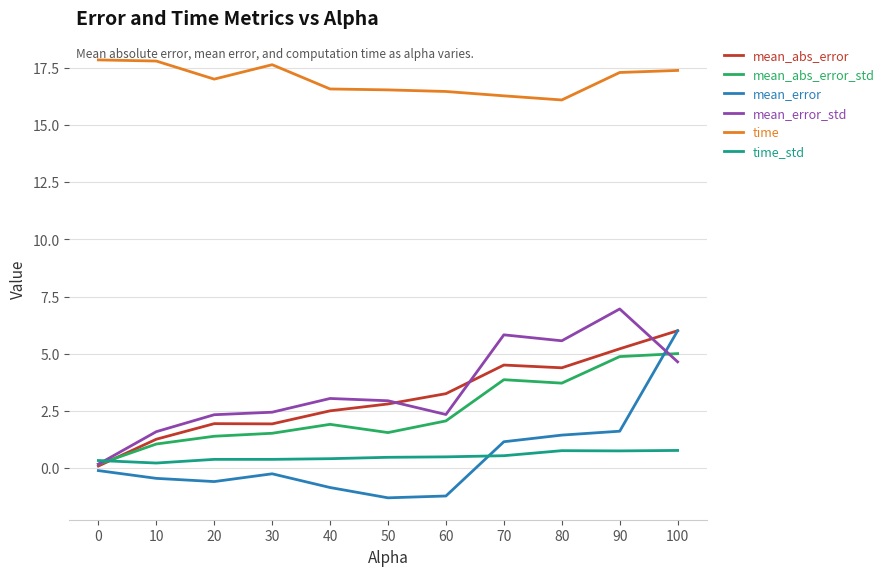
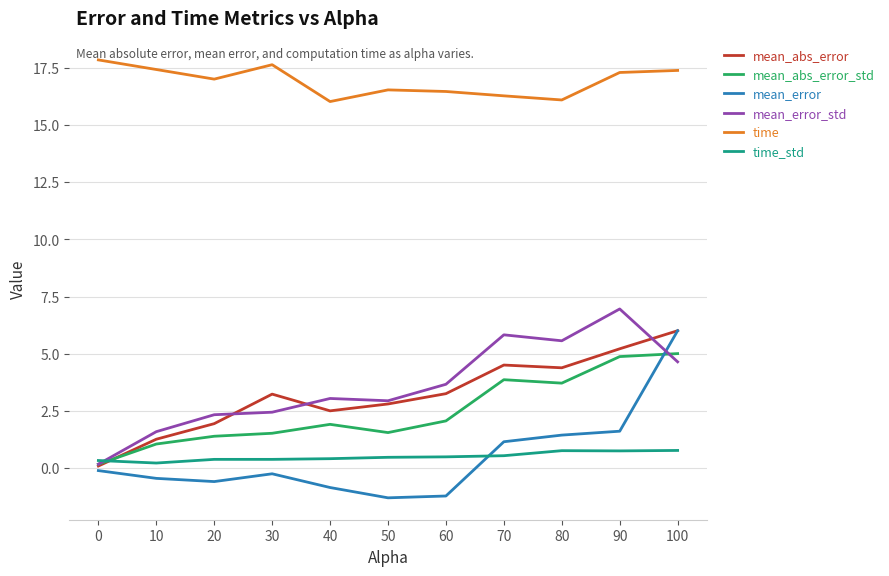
  {
    "mean_abs_error": {
      "10": 1.3,
      "20": 2.0,
-     "30": 1.9,
+     "30": 3.2,
      "40": 2.5,
      "50": 2.8,
      "60": 3.3,
      "70": 4.5,
      "80": 4.4,
      "90": 5.2
    },
    "mean_error": {
      "0": -0.1,
      "10": -0.4,
      "20": -0.6,
      "30": -0.2,
      "40": -0.8,
      "50": -1.3,
      "60": -1.2,
      "70": 1.2,
      "80": 1.5,
      "90": 1.6
    },
    "mean_error_std": {
      "10": 1.6,
      "20": 2.3,
      "30": 2.5,
      "40": 3.1,
      "50": 3.0,
-     "60": 2.4,
+     "60": 3.7,
      "70": 5.8,
      "80": 5.6,
      "90": 7.0,
      "100": 4.7
    },
    "time": {
      "0": 17.8,
-     "10": 17.8,
+     "10": 17.4,
      "20": 17.0,
      "30": 17.6,
-     "40": 16.6,
+     "40": 16.0,
      "50": 16.5,
      "60": 16.5,
      "70": 16.3,
      "80": 16.1,
      "90": 17.3,
      "100": 17.4
    }
  }
